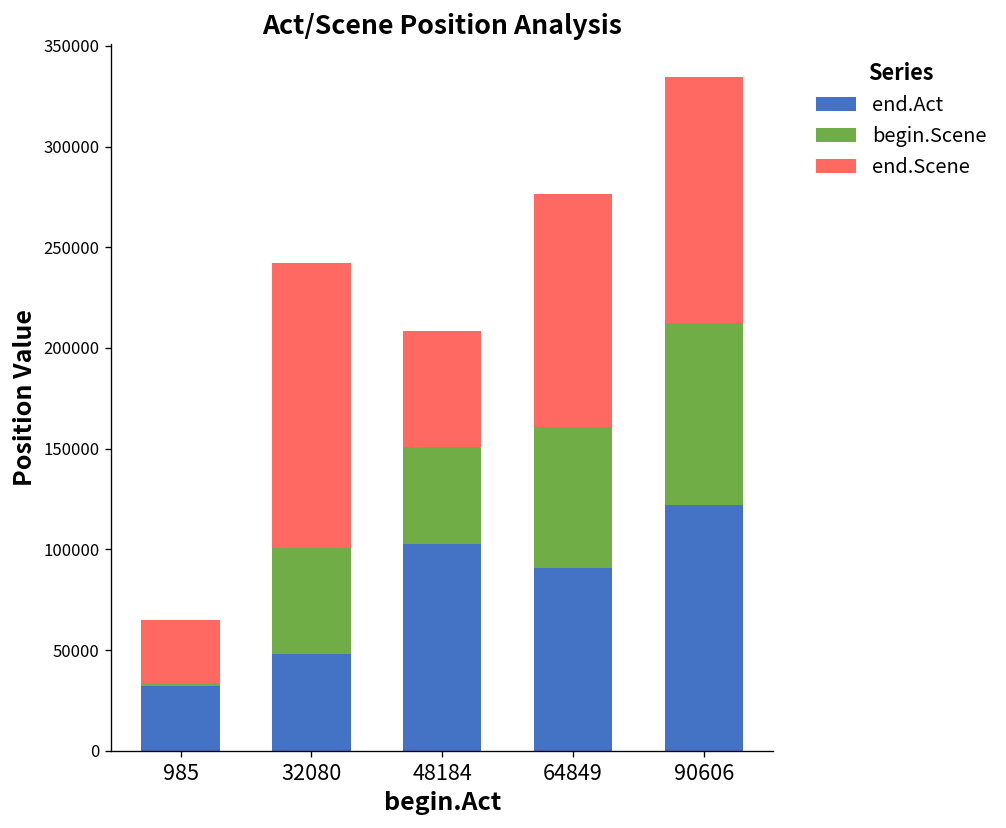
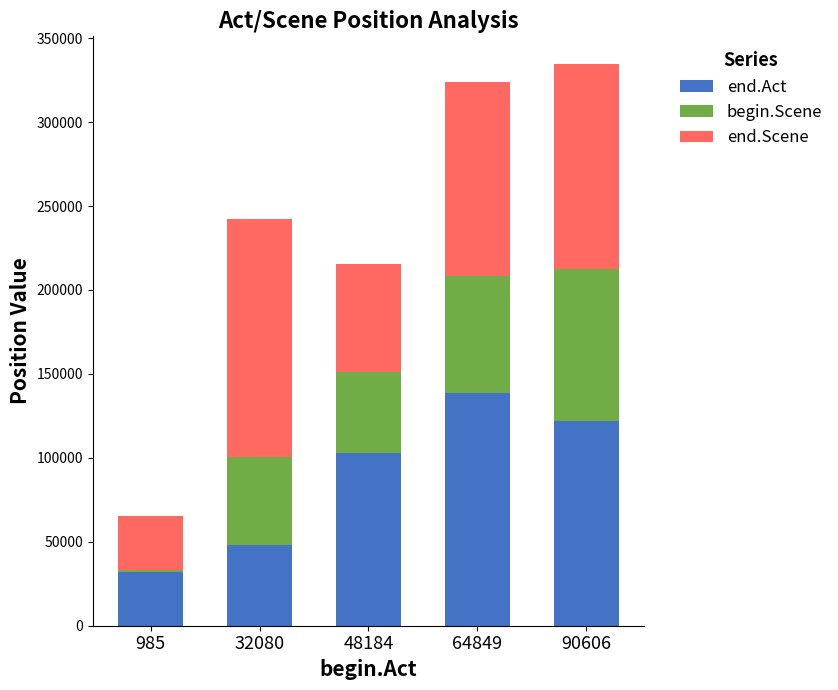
  {
    "end.Act": {
      "985": 32000,
      "32080": 48000,
      "48184": 103000,
-     "64849": 91000,
+     "64849": 138000,
      "90606": 122000
    },
    "begin.Scene": {
      "32080": 52000,
      "48184": 48000,
      "64849": 70000,
      "90606": 91000
    },
    "end.Scene": {
      "985": 32000,
      "32080": 142000,
-     "48184": 57000,
+     "48184": 64000,
      "64849": 116000,
      "90606": 122000
    }
  }
